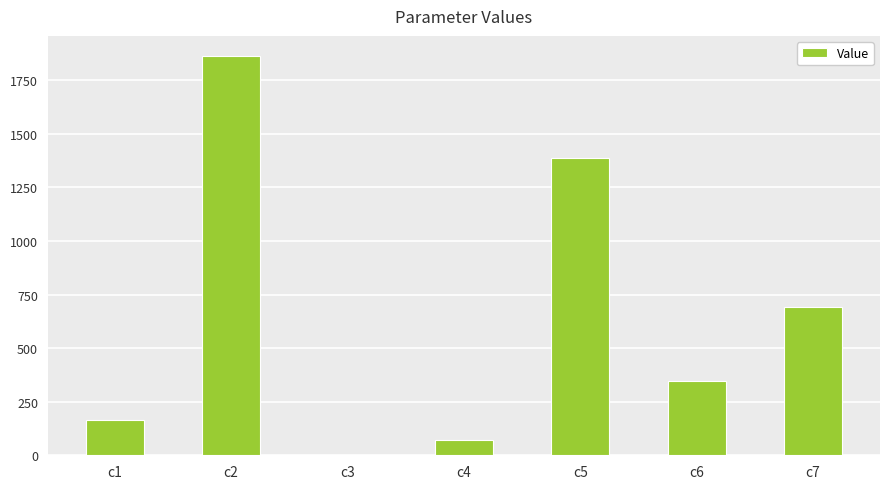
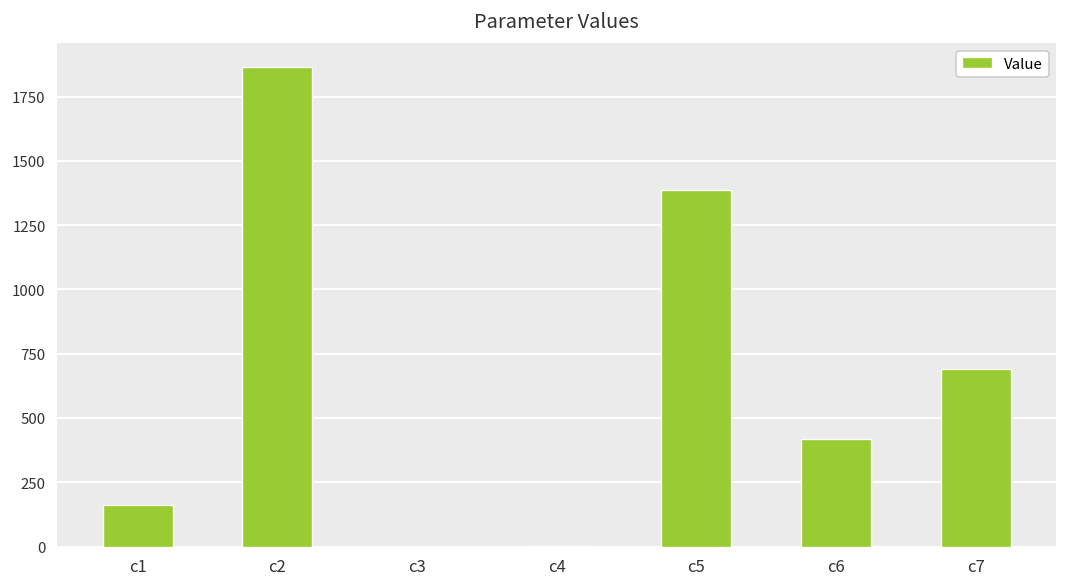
  {
    "c1": 160,
    "c2": 1860,
-   "c4": 70,
+   "c4": 0,
    "c5": 1390,
-   "c6": 350,
+   "c6": 420,
    "c7": 690
  }
